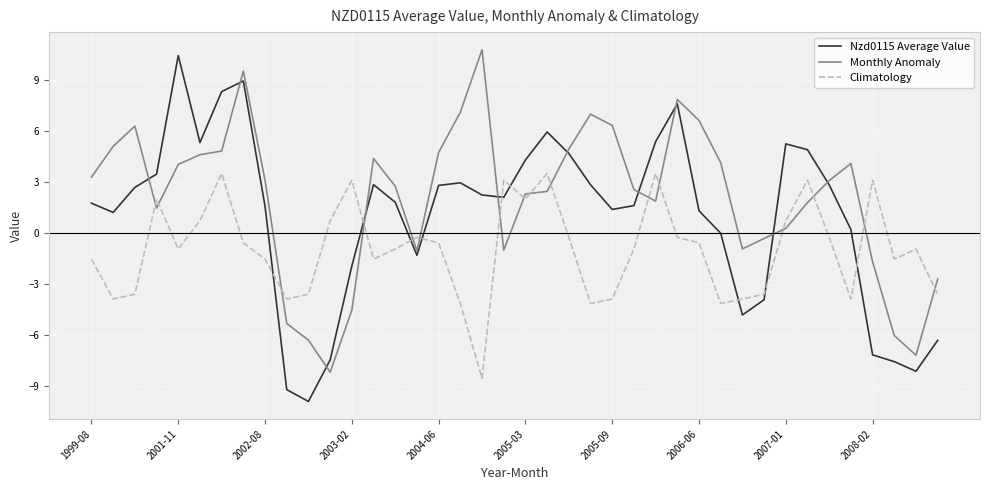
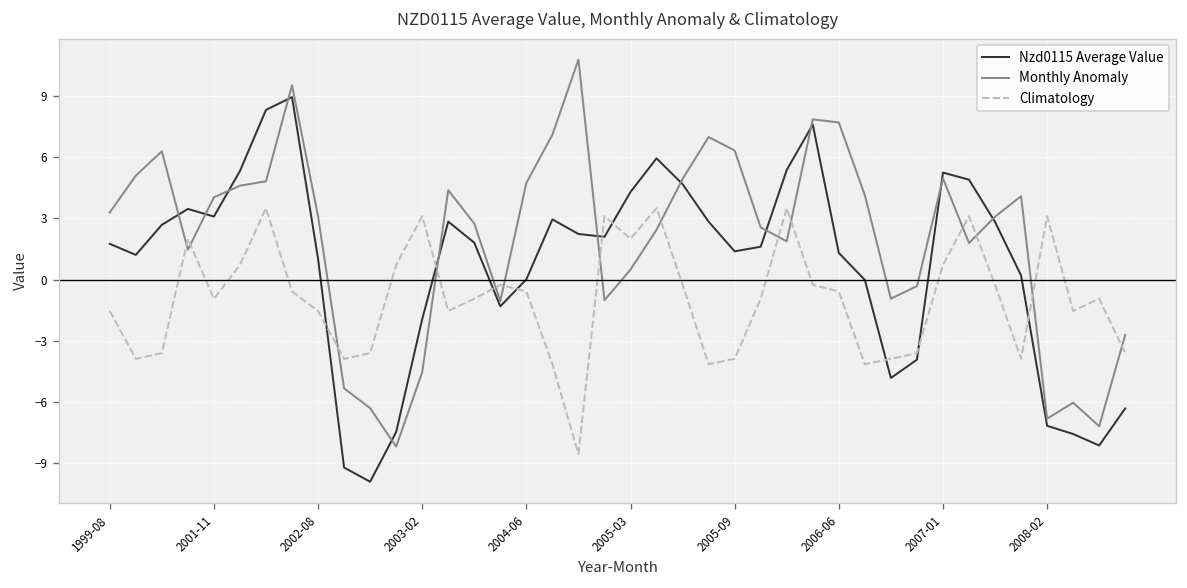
  {
    "Nzd0115 Average Value": {
      "1999-08": 1.8,
-     "2001-11": 10.4,
-     "2002-08": 1.6,
+     "2001-11": 3.1,
+     "2002-08": 1.0,
      "2003-02": -1.9,
-     "2004-06": 2.8,
+     "2004-06": 0.0,
      "2005-03": 4.3,
      "2005-09": 1.4,
      "2006-06": 1.3,
      "2007-01": 5.2,
      "2008-02": -7.2
    },
    "Monthly Anomaly": {
      "1999-08": 3.3,
      "2001-11": 4.0,
      "2002-08": 3.1,
      "2003-02": -4.5,
      "2004-06": 4.7,
-     "2005-03": 2.3,
+     "2005-03": 0.5,
      "2005-09": 6.3,
-     "2006-06": 6.6,
-     "2007-01": 0.3,
-     "2008-02": -1.7
+     "2006-06": 7.7,
+     "2007-01": 5.0,
+     "2008-02": -6.8
    },
    "Climatology": {
      "1999-08": -1.5,
      "2001-11": -0.9,
      "2002-08": -1.5,
      "2003-02": 3.1,
      "2004-06": -0.6,
      "2005-03": 2.0,
      "2005-09": -3.9,
      "2006-06": -0.6,
      "2007-01": 0.7,
      "2008-02": 3.1
    }
  }
